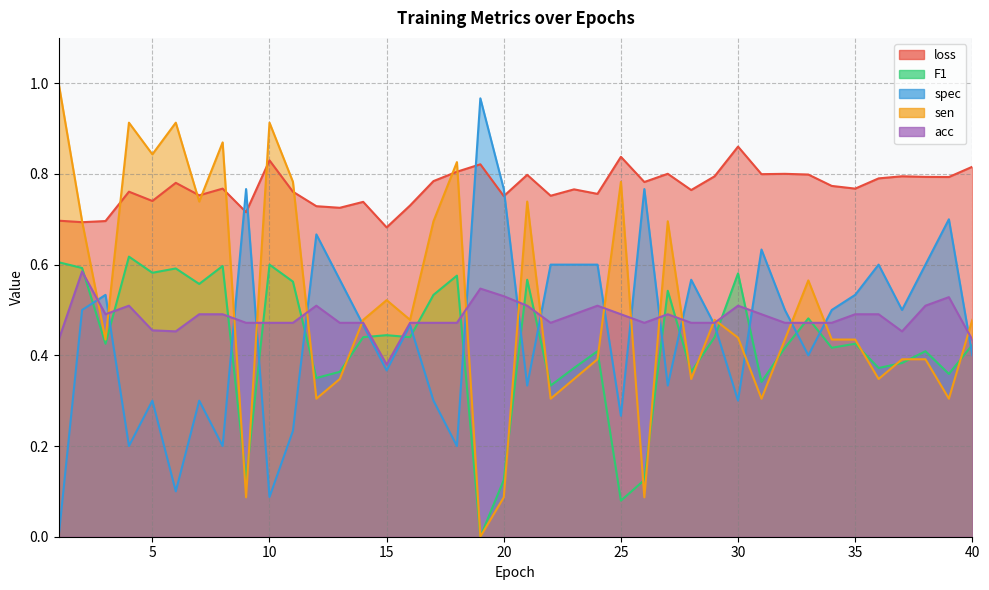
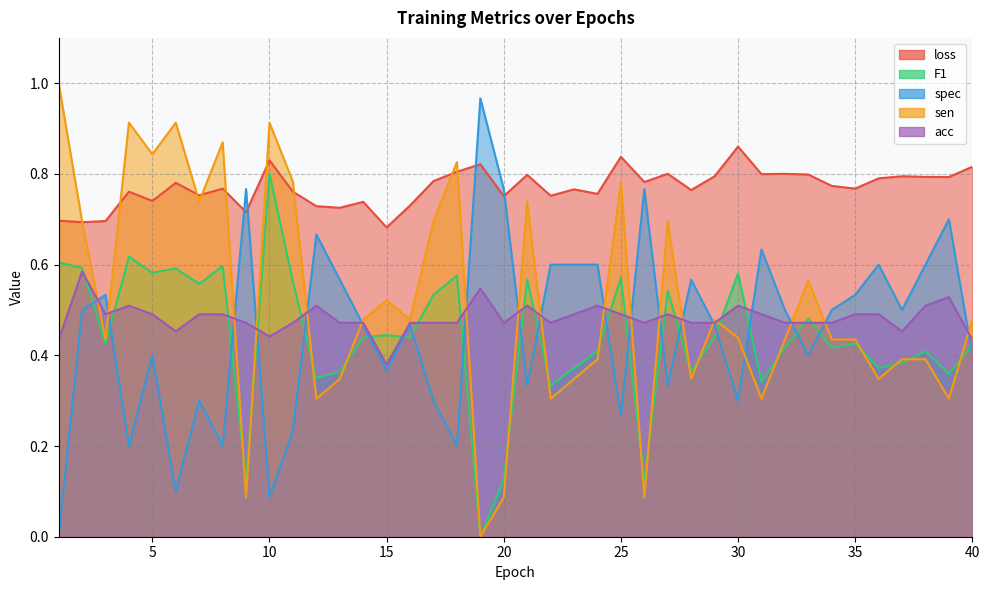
  {
    "loss": {
      "5": 0.74,
      "10": 0.83,
      "15": 0.68,
      "20": 0.75,
      "25": 0.84,
      "30": 0.86,
      "35": 0.77,
      "40": 0.82
    },
    "F1": {
      "5": 0.58,
-     "10": 0.6,
+     "10": 0.8,
      "15": 0.44,
      "20": 0.13,
-     "25": 0.08,
+     "25": 0.57,
      "30": 0.58,
      "35": 0.43,
      "40": 0.42
    },
    "spec": {
-     "5": 0.3,
+     "5": 0.4,
      "10": 0.09,
      "15": 0.37,
      "20": 0.77,
      "25": 0.27,
      "30": 0.3,
      "35": 0.53,
      "40": 0.4
    },
    "sen": {
      "5": 0.84,
      "10": 0.91,
      "15": 0.52,
      "20": 0.09,
      "25": 0.78,
      "30": 0.44,
      "35": 0.43,
      "40": 0.48
    },
    "acc": {
-     "5": 0.46,
-     "10": 0.47,
+     "5": 0.49,
+     "10": 0.44,
      "15": 0.38,
-     "20": 0.53,
+     "20": 0.47,
      "25": 0.49,
      "30": 0.51,
      "35": 0.49,
      "40": 0.43
    }
  }
